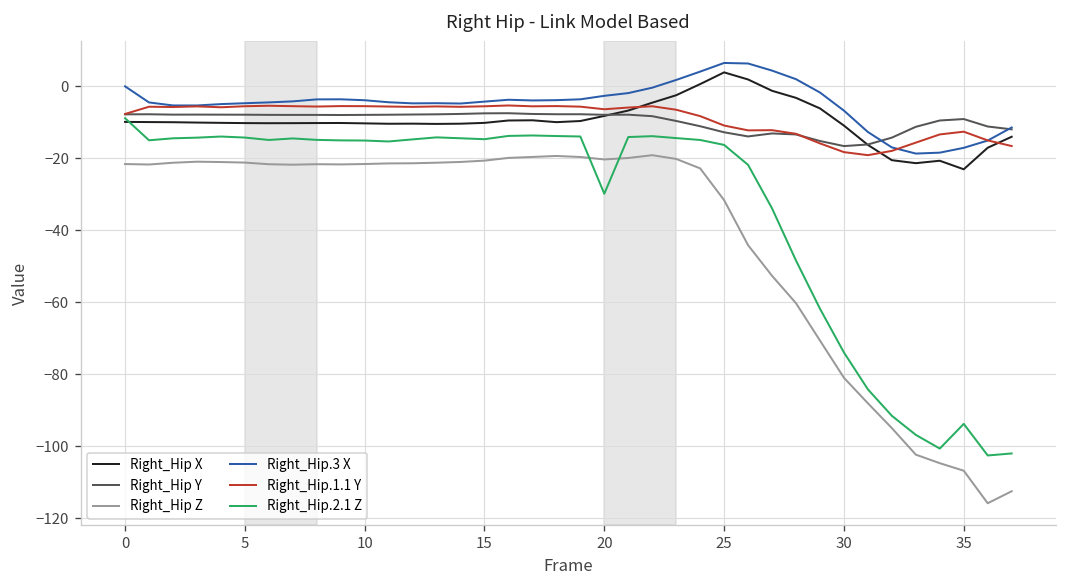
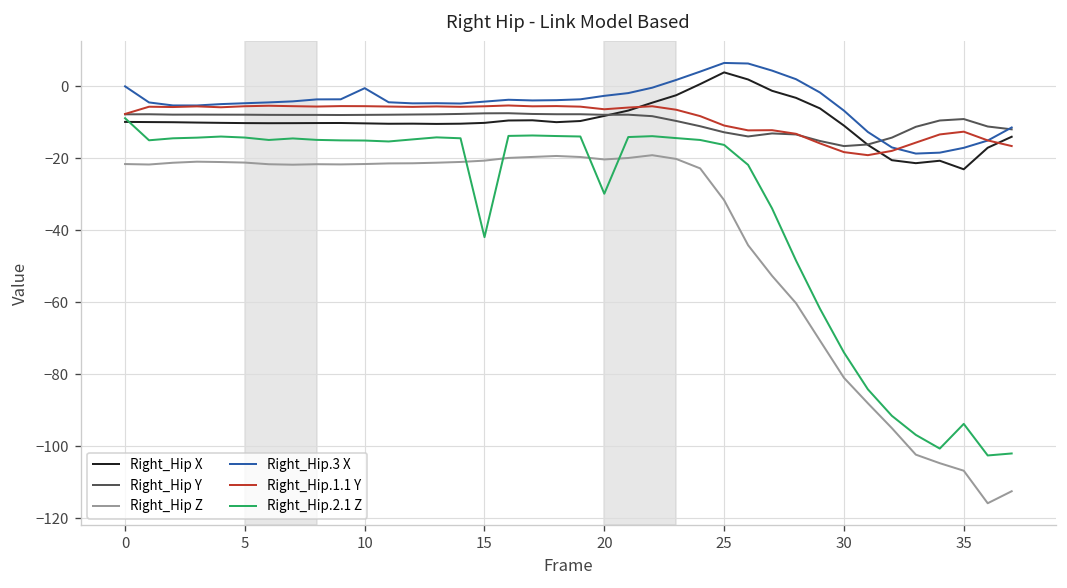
  {
    "Right_Hip X": {
      "0": -10,
      "5": -10,
      "10": -10,
      "15": -10,
      "25": 4,
      "30": -11,
      "35": -23
    },
    "Right_Hip Y": {
      "5": -8,
      "10": -8,
      "15": -8,
      "25": -13,
      "30": -17,
      "35": -9
    },
    "Right_Hip Z": {
      "0": -22,
      "5": -21,
      "10": -22,
      "15": -21,
      "20": -20,
      "25": -32,
      "30": -81,
      "35": -107
    },
    "Right_Hip.3 X": {
      "0": 0,
-     "10": -4,
+     "10": -1,
      "15": -4,
      "20": -3,
      "25": 6,
      "30": -7,
      "35": -17
    },
    "Right_Hip.1.1 Y": {
      "10": -6,
      "15": -6,
      "20": -6,
      "25": -11,
      "30": -18,
      "35": -13
    },
    "Right_Hip.2.1 Z": {
      "0": -9,
      "5": -14,
      "10": -15,
-     "15": -15,
+     "15": -42,
      "20": -30,
      "25": -16,
      "30": -74,
      "35": -94
    }
  }
